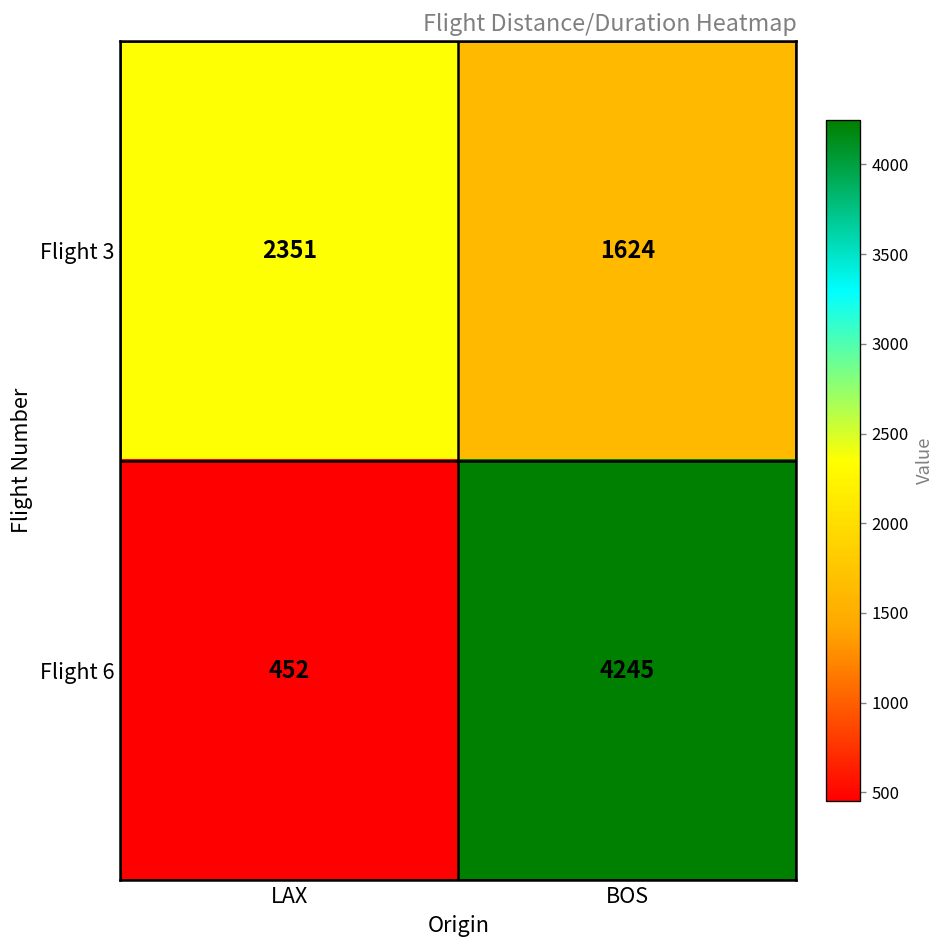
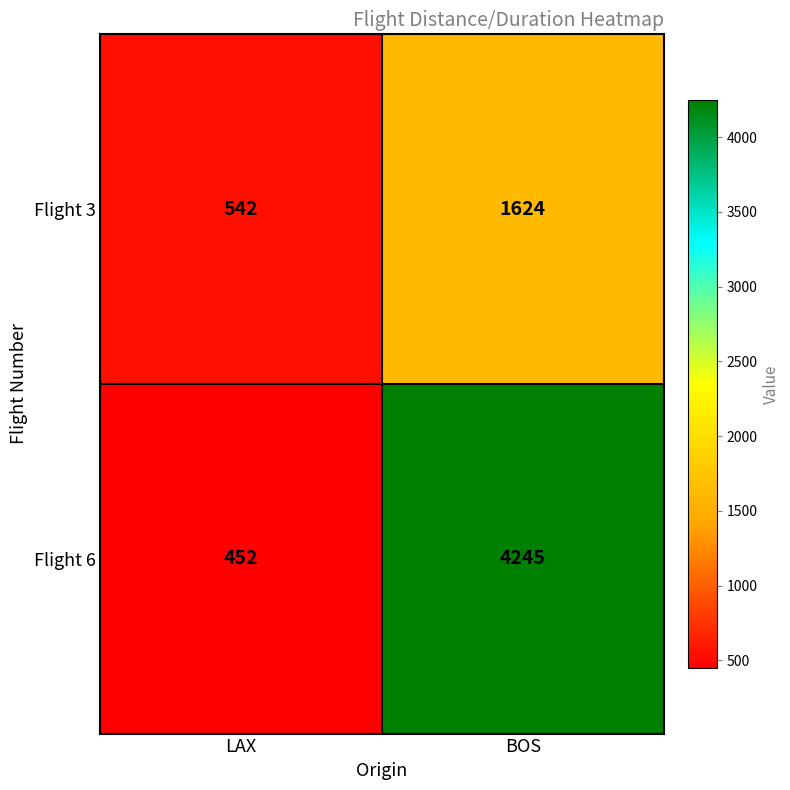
  {
    "Flight 3": {
-     "LAX": 2351,
+     "LAX": 542,
      "BOS": 1624
    },
    "Flight 6": {
      "LAX": 452,
      "BOS": 4245
    }
  }
